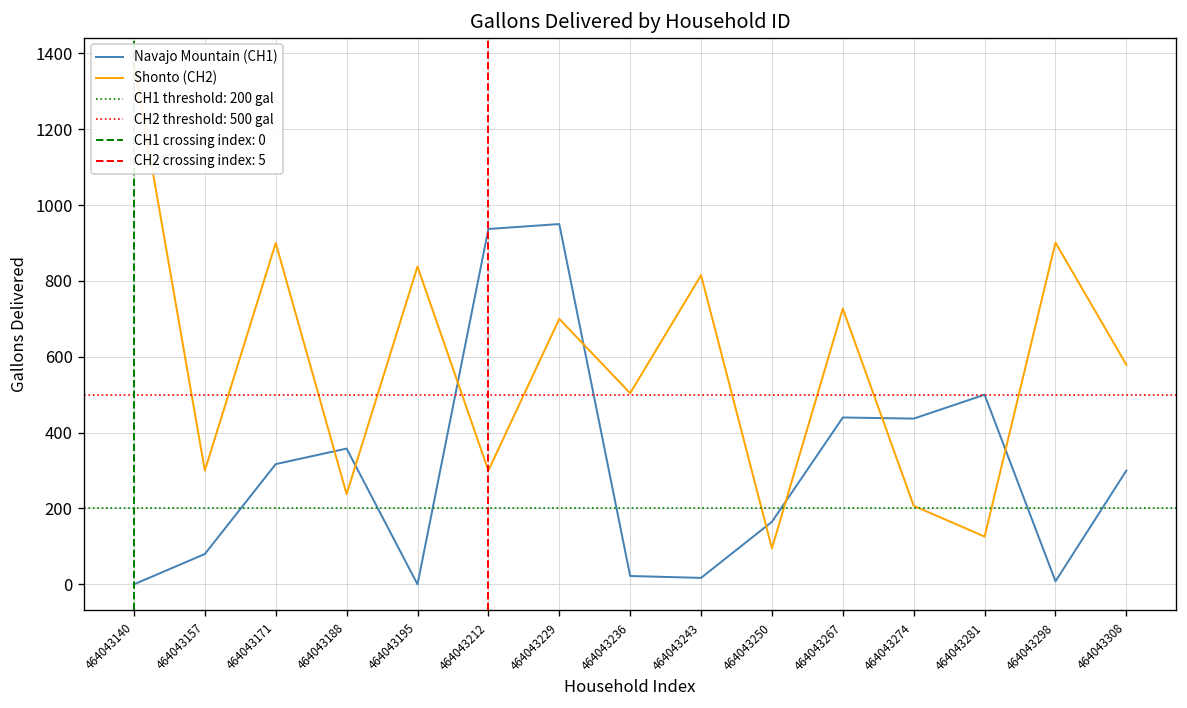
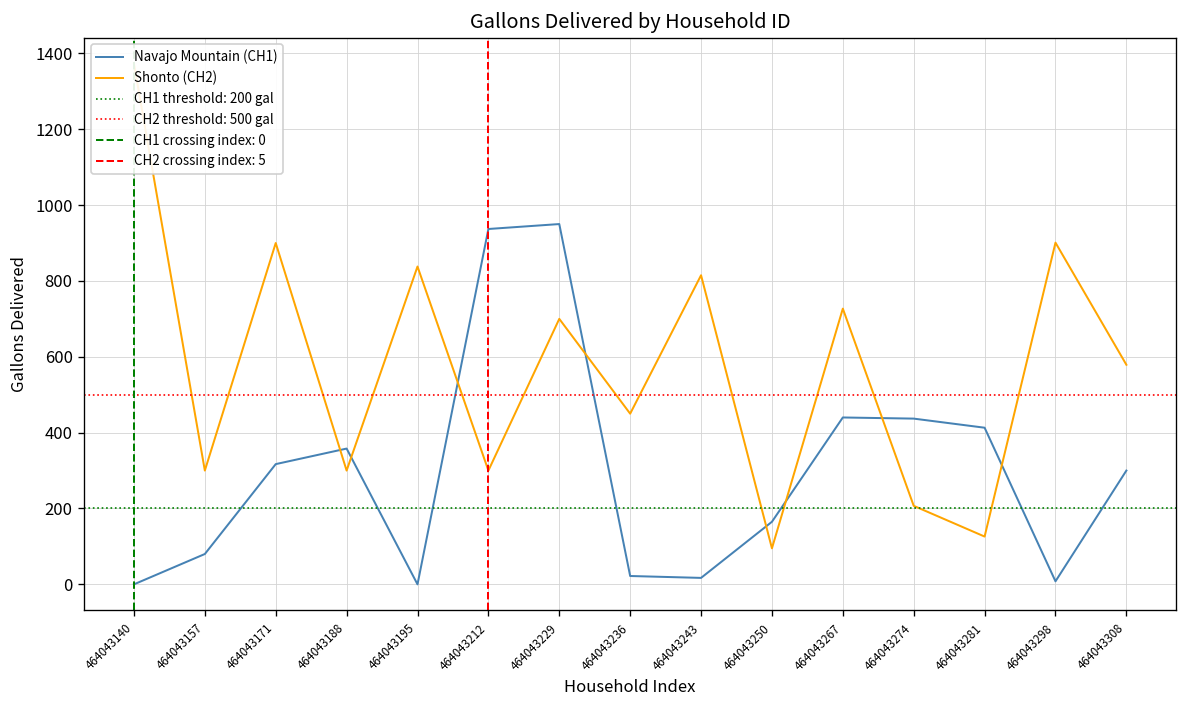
  {
    "Navajo Mountain (CH1)": {
      "464043140": 0,
      "464043157": 80,
      "464043171": 320,
      "464043188": 360,
      "464043195": 0,
      "464043212": 940,
      "464043229": 950,
      "464043236": 20,
      "464043243": 20,
      "464043250": 170,
      "464043267": 440,
      "464043274": 440,
-     "464043281": 500,
+     "464043281": 410,
      "464043298": 10,
      "464043308": 300
    },
    "Shonto (CH2)": {
      "464043157": 300,
      "464043171": 900,
-     "464043188": 240,
+     "464043188": 300,
      "464043195": 840,
      "464043212": 300,
      "464043229": 700,
-     "464043236": 500,
+     "464043236": 450,
      "464043243": 820,
      "464043250": 100,
      "464043267": 730,
      "464043274": 210,
      "464043281": 130,
      "464043298": 900,
      "464043308": 580
    }
  }
